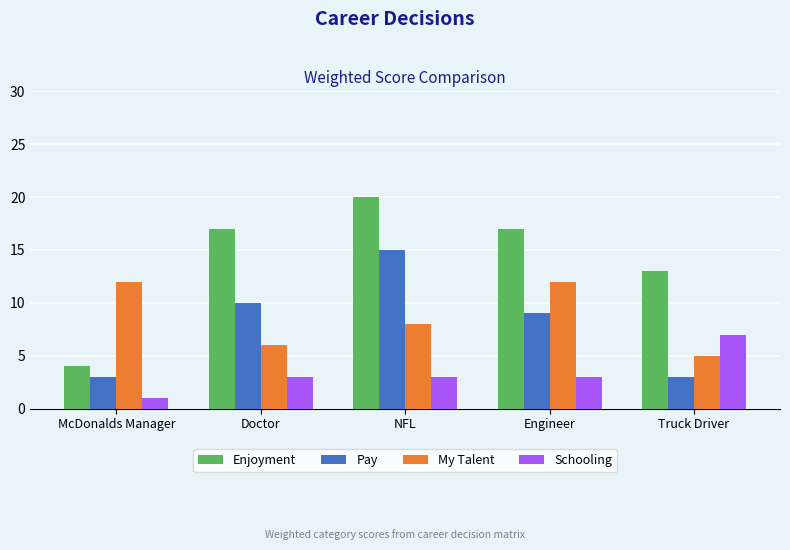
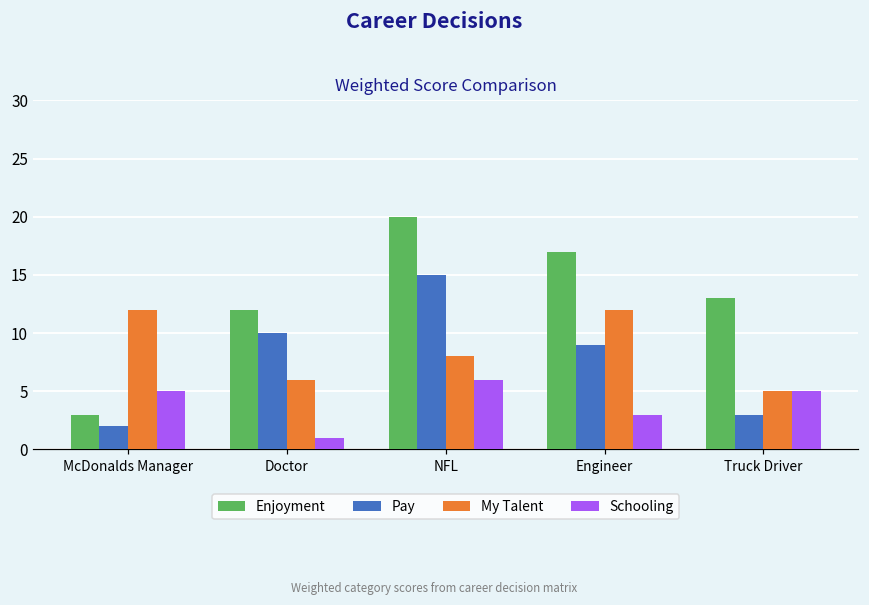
  {
    "Enjoyment": {
-     "McDonalds Manager": 4,
-     "Doctor": 17,
+     "McDonalds Manager": 3,
+     "Doctor": 12,
      "NFL": 20,
      "Engineer": 17,
      "Truck Driver": 13
    },
    "Pay": {
-     "McDonalds Manager": 3,
+     "McDonalds Manager": 2,
      "Doctor": 10,
      "NFL": 15,
      "Engineer": 9,
      "Truck Driver": 3
    },
    "My Talent": {
      "McDonalds Manager": 12,
      "Doctor": 6,
      "NFL": 8,
      "Engineer": 12,
      "Truck Driver": 5
    },
    "Schooling": {
-     "McDonalds Manager": 1,
-     "Doctor": 3,
-     "NFL": 3,
+     "McDonalds Manager": 5,
+     "Doctor": 1,
+     "NFL": 6,
      "Engineer": 3,
-     "Truck Driver": 7
+     "Truck Driver": 5
    }
  }
